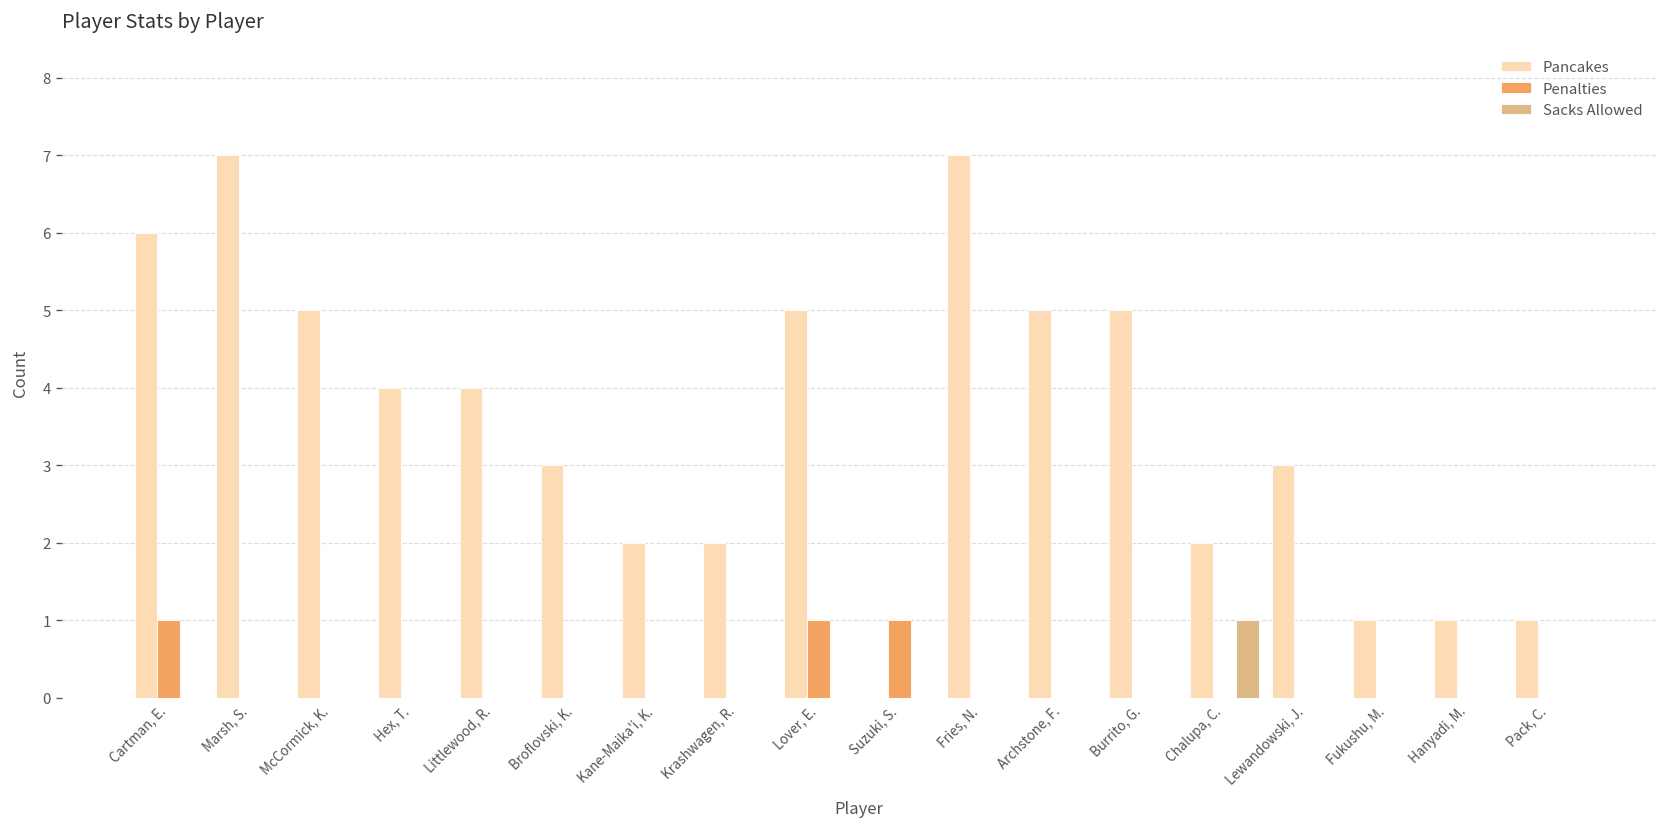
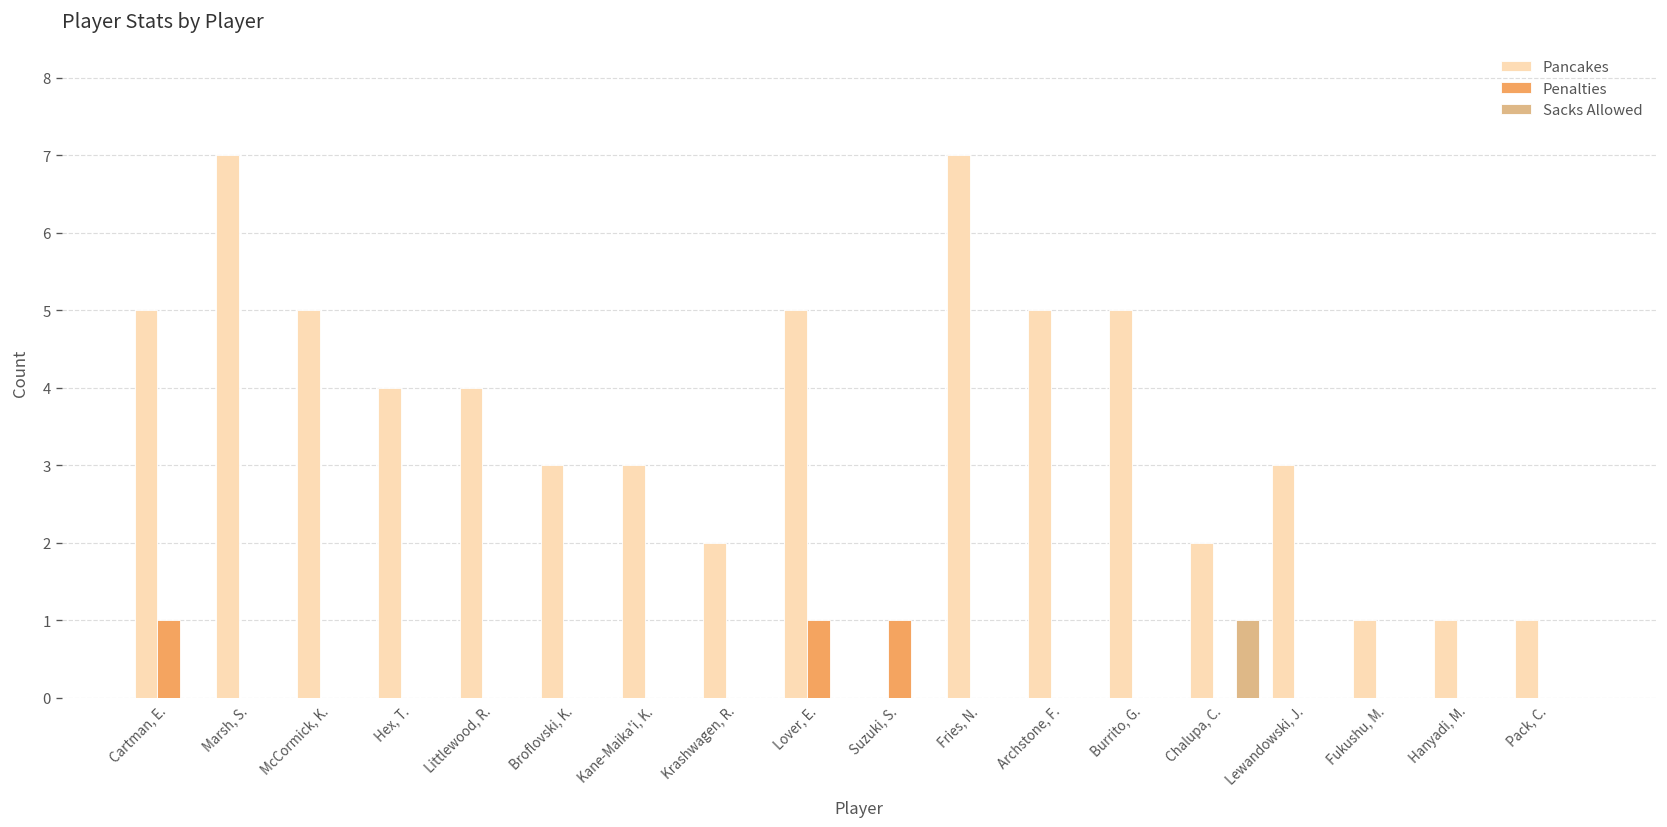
  {
    "Pancakes": {
-     "Cartman, E.": 6,
+     "Cartman, E.": 5,
      "Marsh, S.": 7,
      "McCormick, K.": 5,
      "Hex, T.": 4,
      "Littlewood, R.": 4,
      "Broflovski, K.": 3,
-     "Kane-Maika'i, K.": 2,
+     "Kane-Maika'i, K.": 3,
      "Krashwagen, R.": 2,
      "Lover, E.": 5,
      "Suzuki, S.": 0,
      "Fries, N.": 7,
      "Archstone, F.": 5,
      "Burrito, G.": 5,
      "Chalupa, C.": 2,
      "Lewandowski, J.": 3,
      "Fukushu, M.": 1,
      "Hanyadi, M.": 1,
      "Pack, C.": 1
    }
  }
